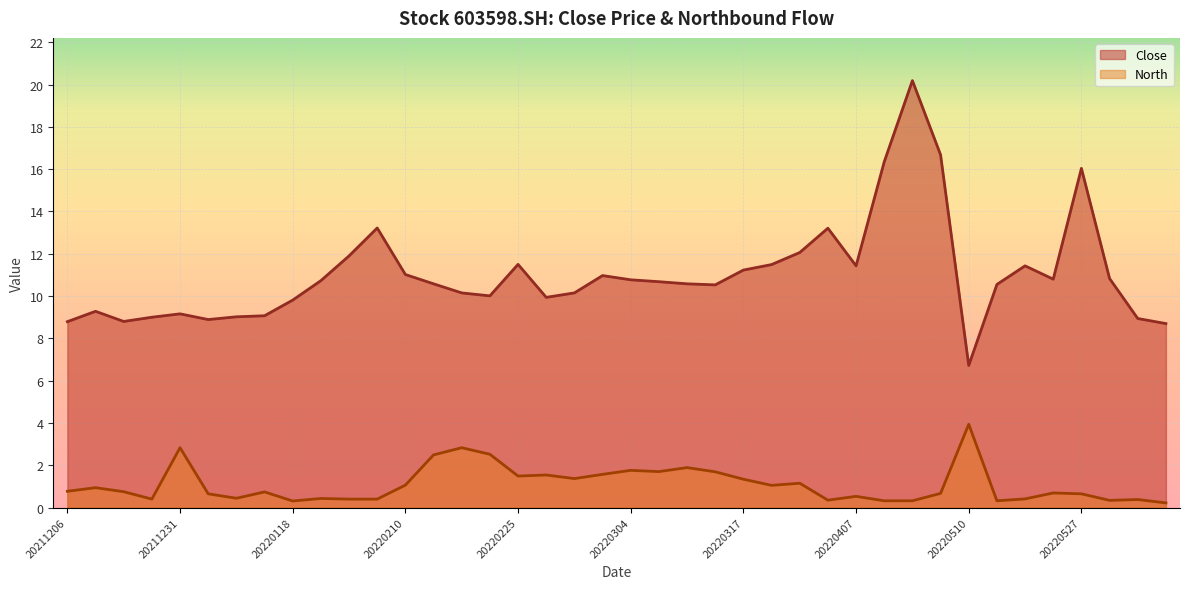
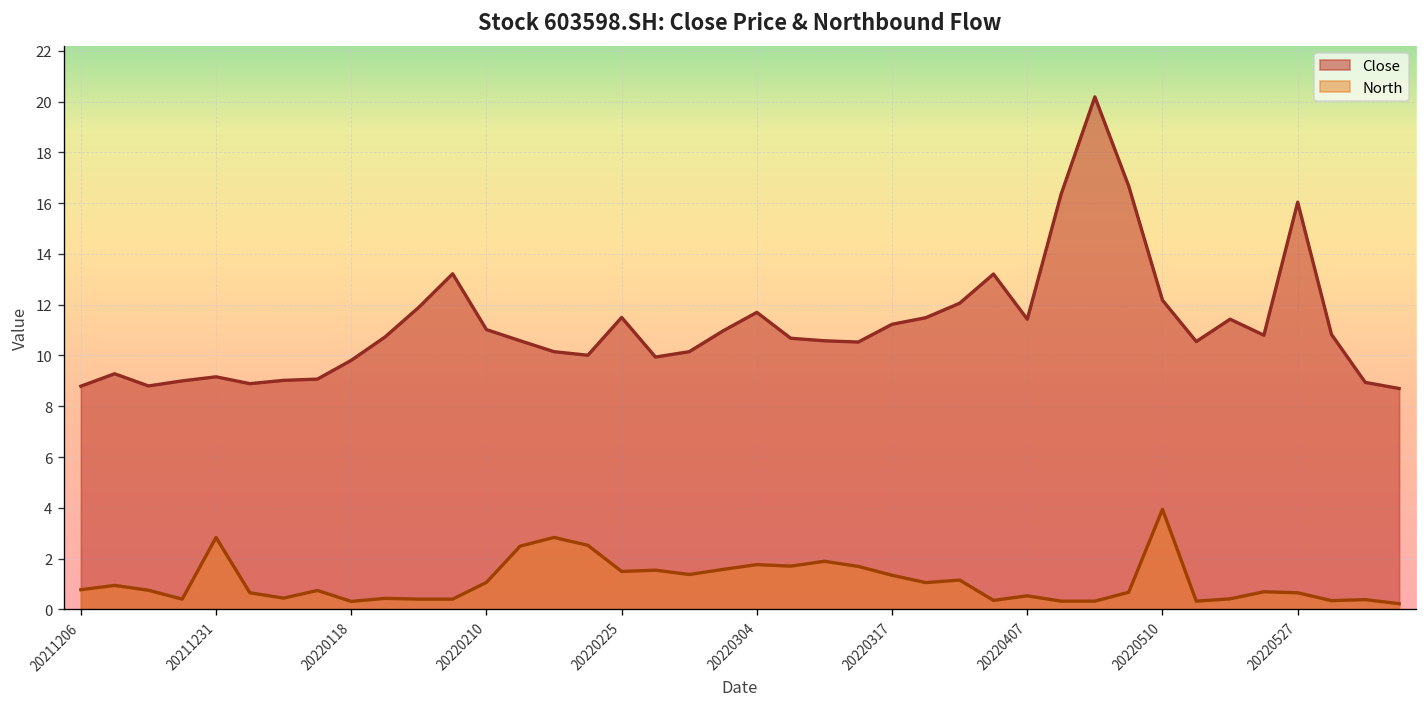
  {
    "Close": {
      "20211206": 8.8,
      "20211231": 9.2,
      "20220118": 9.8,
      "20220210": 11.0,
      "20220225": 11.5,
-     "20220304": 10.8,
+     "20220304": 11.7,
      "20220317": 11.2,
      "20220407": 11.4,
-     "20220510": 6.7,
+     "20220510": 12.2,
      "20220527": 16.0
    },
    "North": {
      "20211206": 0.8,
      "20211231": 2.8,
      "20220118": 0.3,
      "20220210": 1.1,
      "20220225": 1.5,
      "20220304": 1.8,
      "20220317": 1.3,
      "20220407": 0.5,
      "20220510": 3.9,
      "20220527": 0.7
    }
  }
